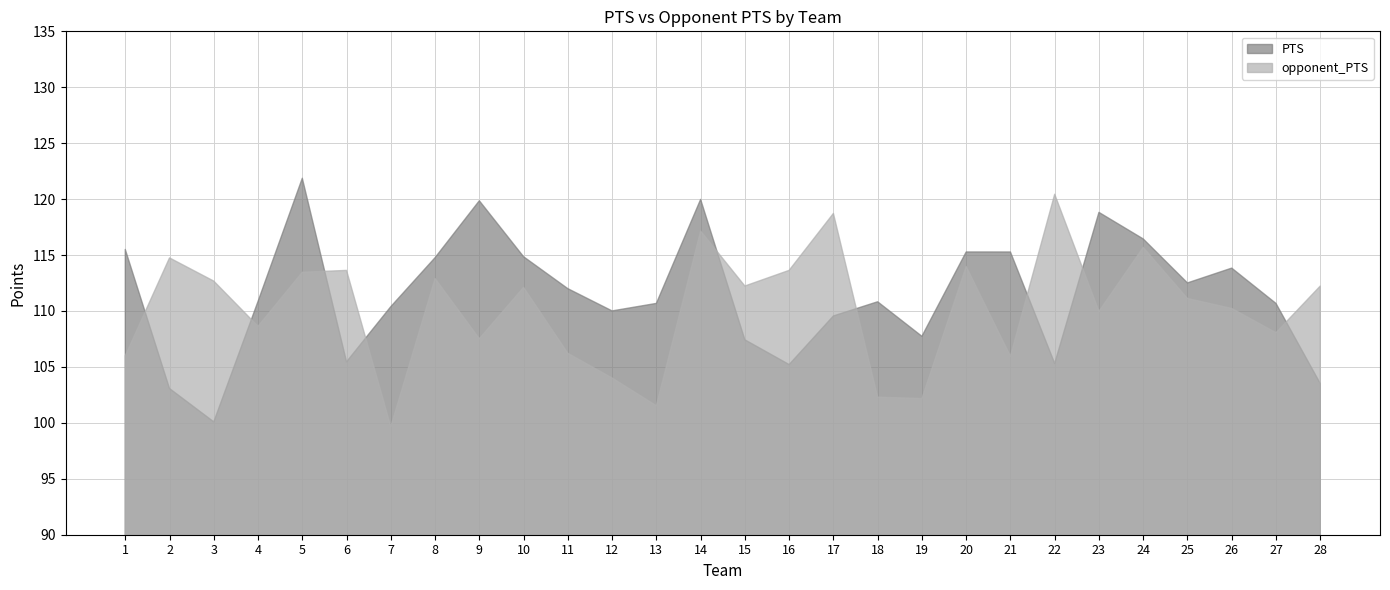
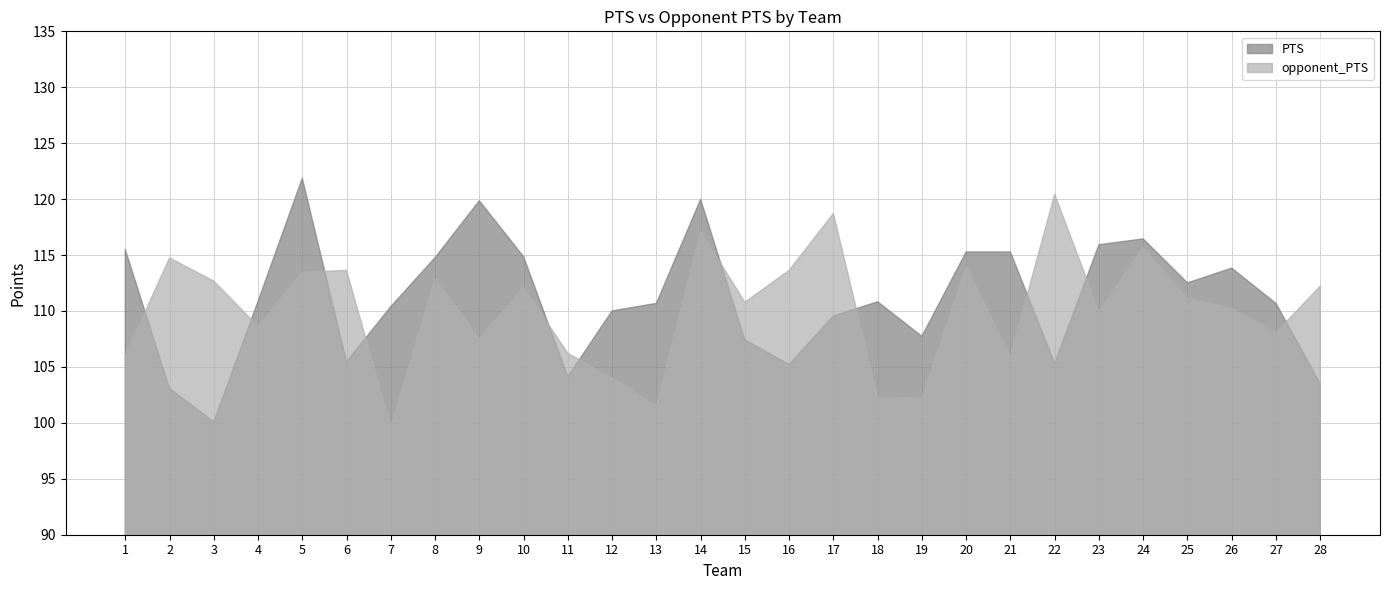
  {
    "PTS": {
      "1": 115.5,
      "2": 103.1,
      "3": 100.1,
      "4": 110.9,
      "5": 121.9,
      "6": 105.5,
      "7": 110.4,
      "8": 114.8,
      "9": 119.9,
      "10": 114.9,
-     "11": 112.0,
+     "11": 104.1,
      "12": 110.0,
      "13": 110.7,
      "14": 120.0,
      "15": 107.4,
      "16": 105.2,
      "17": 109.6,
      "18": 110.8,
      "19": 107.7,
      "20": 115.3,
      "21": 115.3,
      "22": 105.3,
-     "23": 118.8,
+     "23": 115.9,
      "24": 116.4,
      "25": 112.5,
      "26": 113.8,
      "27": 110.7,
      "28": 103.5
    },
    "opponent_PTS": {
      "1": 106.0,
      "2": 114.7,
      "3": 112.7,
      "4": 108.6,
      "5": 113.5,
      "6": 113.6,
      "7": 99.7,
      "8": 112.9,
      "9": 107.5,
      "10": 112.1,
      "11": 106.2,
      "12": 104.0,
      "13": 101.5,
      "14": 117.1,
-     "15": 112.2,
+     "15": 110.8,
      "16": 113.6,
      "17": 118.7,
      "18": 102.3,
      "19": 102.2,
      "20": 114.0,
      "21": 106.0,
      "22": 120.4,
      "23": 110.0,
      "24": 115.7,
      "25": 111.1,
      "26": 110.2,
      "27": 108.1,
      "28": 112.2
    }
  }
